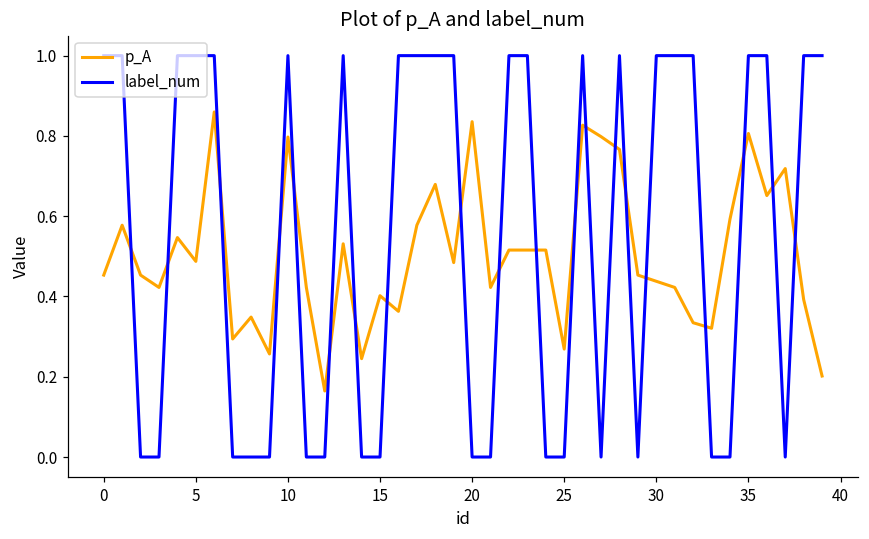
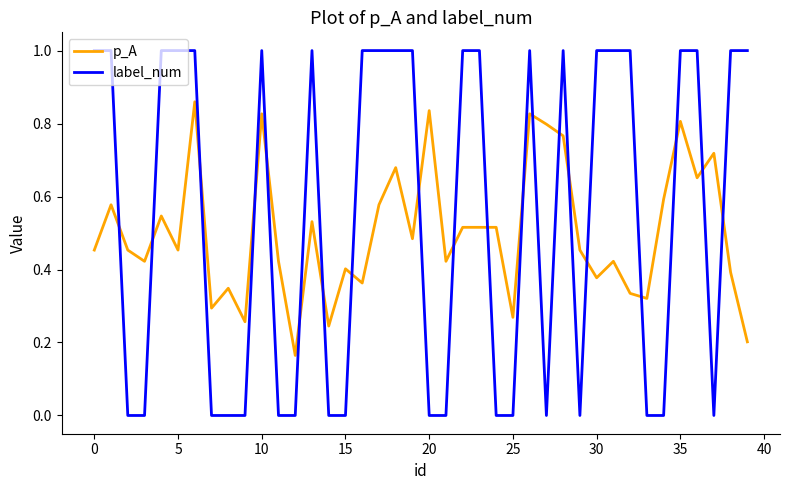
  {
    "p_A": {
      "0": 0.45,
-     "5": 0.49,
-     "10": 0.80,
+     "5": 0.45,
+     "10": 0.83,
      "15": 0.40,
      "20": 0.84,
      "25": 0.27,
-     "30": 0.44,
+     "30": 0.38,
      "35": 0.81
    },
    "label_num": {
      "10": 1.00,
      "15": 0.00,
      "20": 0.00,
      "25": 0.00,
      "30": 1.00,
      "35": 1.00
    }
  }
